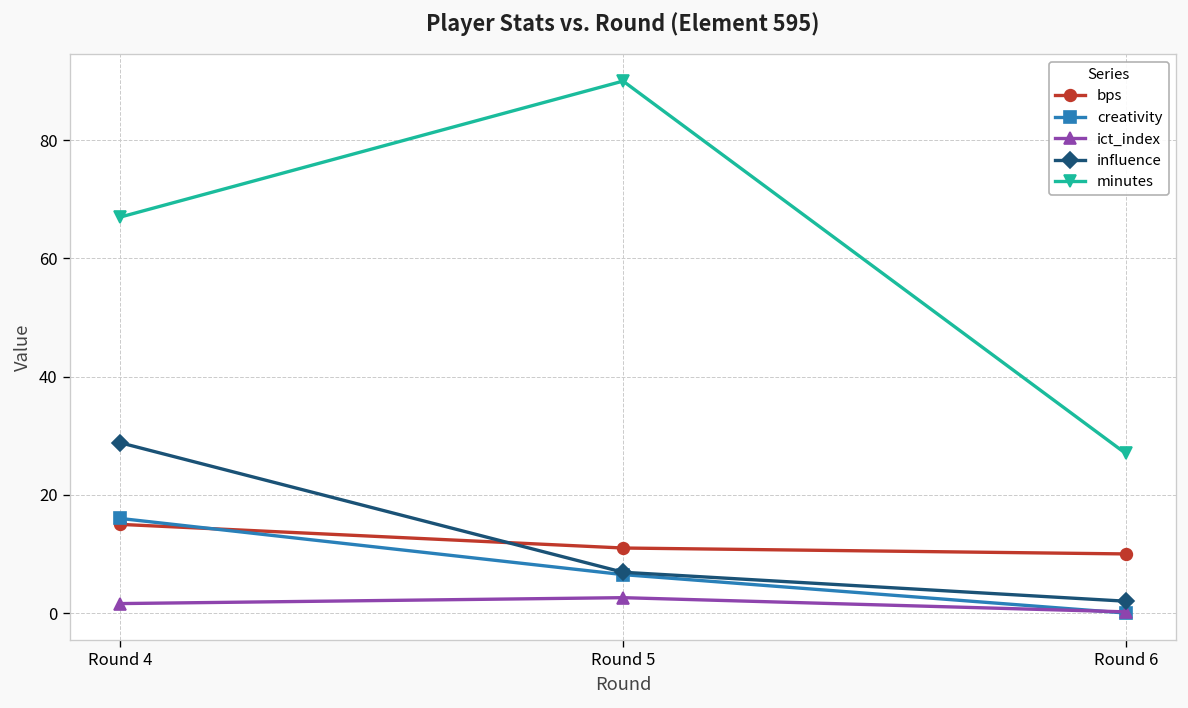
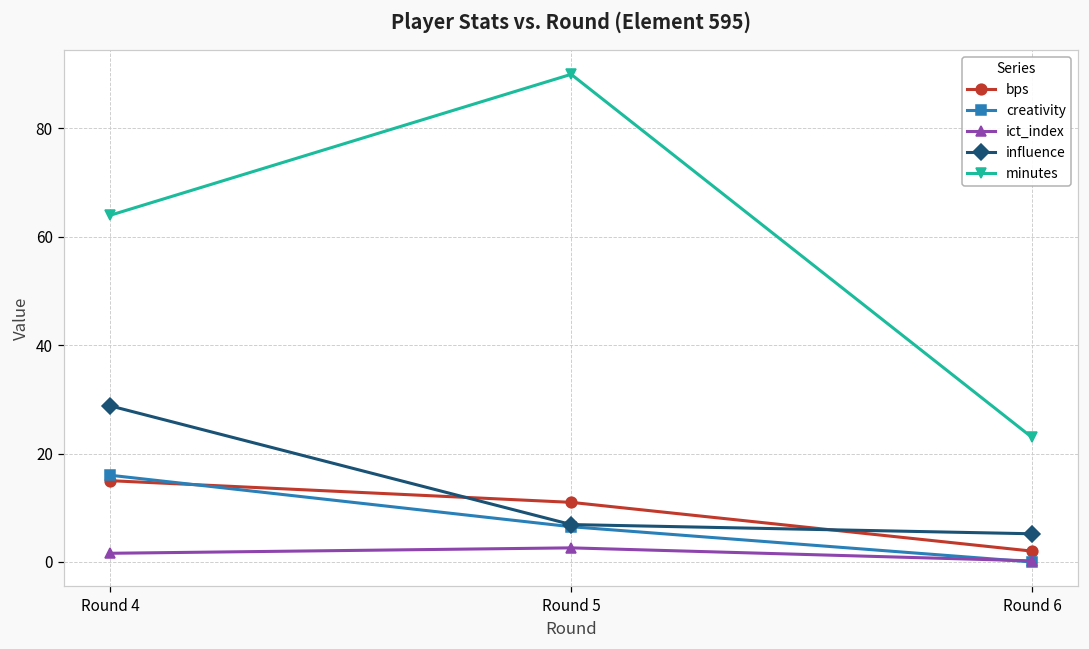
  {
    "bps": {
      "Round 4": 15,
      "Round 5": 11,
-     "Round 6": 10
+     "Round 6": 2
    },
    "creativity": {
      "Round 4": 16
    },
    "ict_index": {
      "Round 4": 2,
      "Round 5": 3
    },
    "influence": {
      "Round 4": 29,
-     "Round 6": 2
+     "Round 6": 5
    },
    "minutes": {
-     "Round 4": 67,
+     "Round 4": 64,
      "Round 5": 90,
-     "Round 6": 27
+     "Round 6": 23
    }
  }
